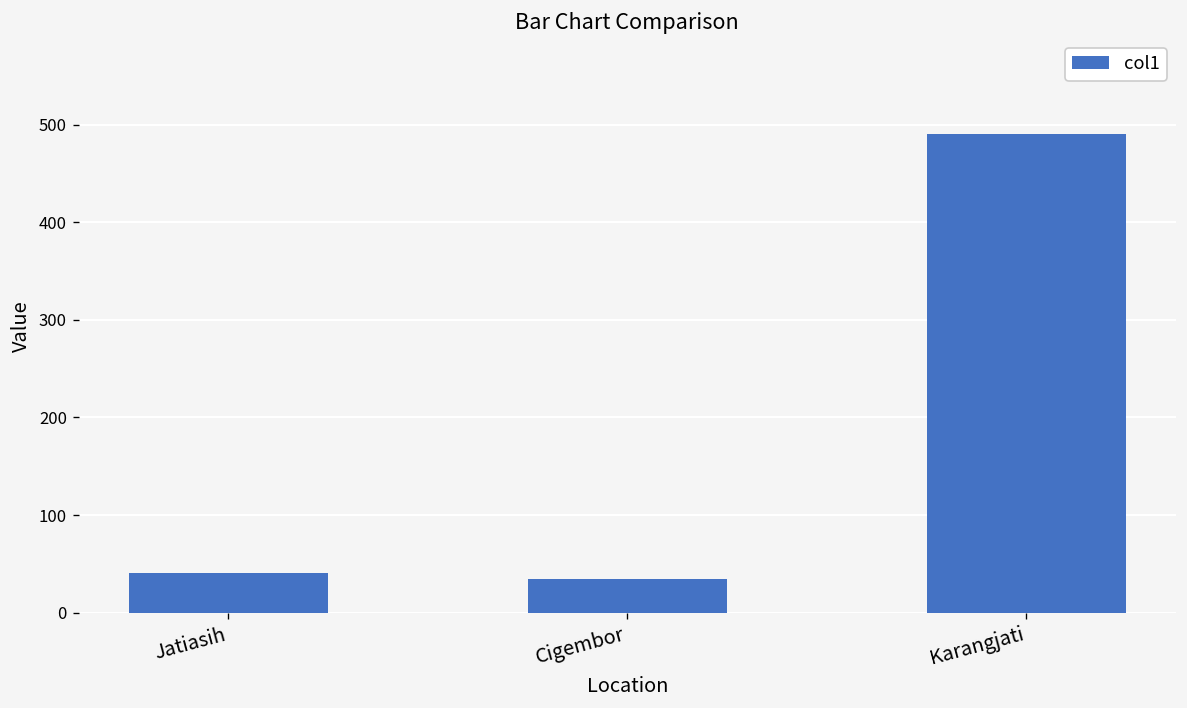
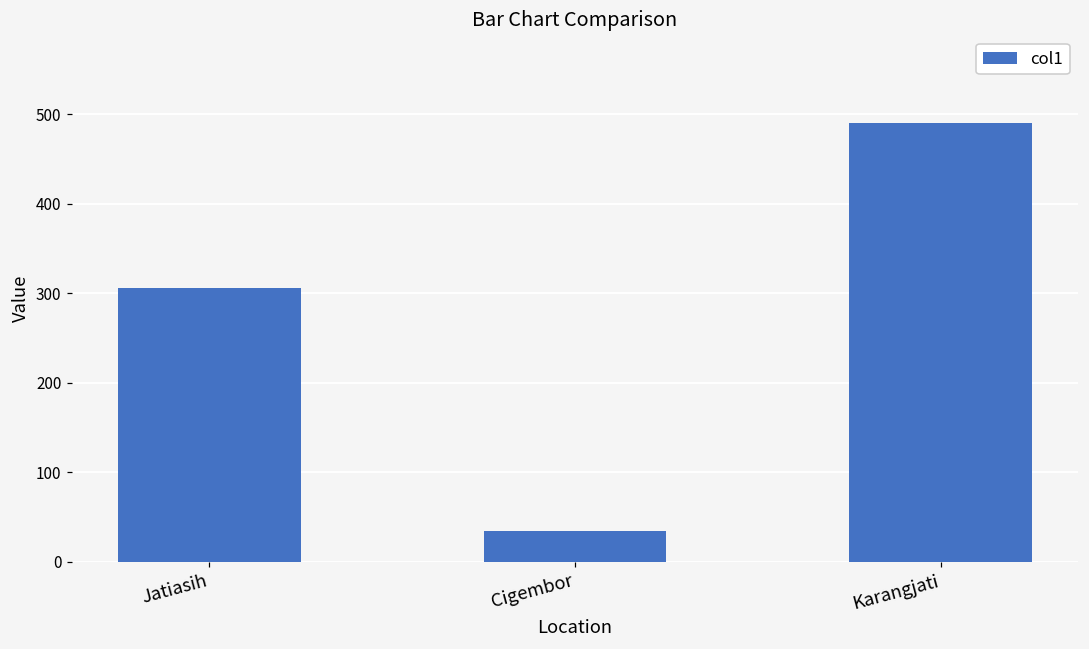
  {
-   "Jatiasih": 40,
+   "Jatiasih": 310,
    "Cigembor": 30,
    "Karangjati": 490
  }
